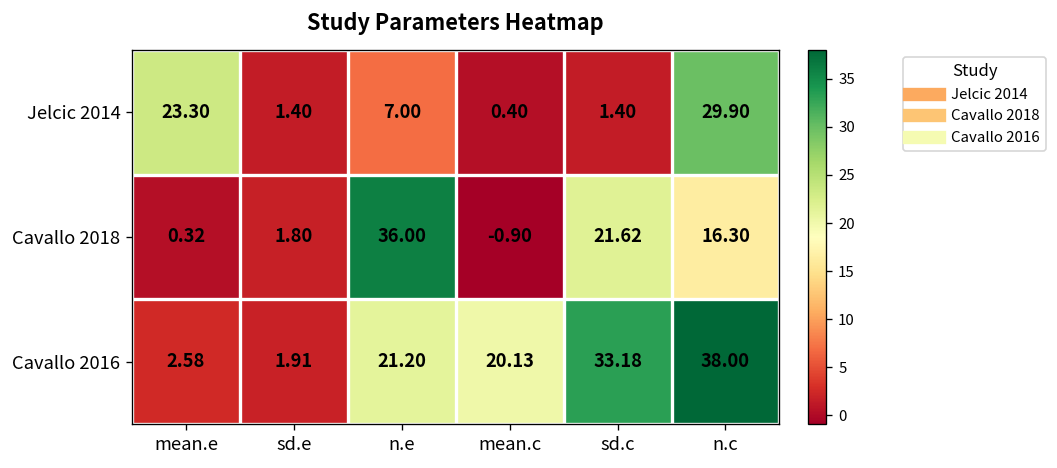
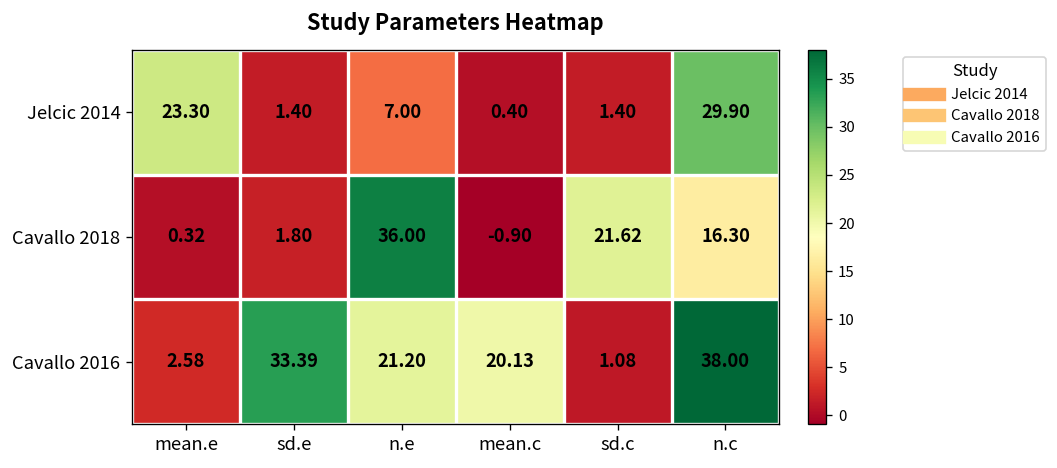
  {
    "Jelcic 2014": {
      "mean.e": 23.30,
      "sd.e": 1.40,
      "n.e": 7.00,
      "mean.c": 0.40,
      "sd.c": 1.40,
      "n.c": 29.90
    },
    "Cavallo 2018": {
      "mean.e": 0.32,
      "sd.e": 1.80,
      "n.e": 36.00,
      "mean.c": -0.90,
      "sd.c": 21.62,
      "n.c": 16.30
    },
    "Cavallo 2016": {
      "mean.e": 2.58,
-     "sd.e": 1.91,
+     "sd.e": 33.39,
      "n.e": 21.20,
      "mean.c": 20.13,
-     "sd.c": 33.18,
+     "sd.c": 1.08,
      "n.c": 38.00
    }
  }
